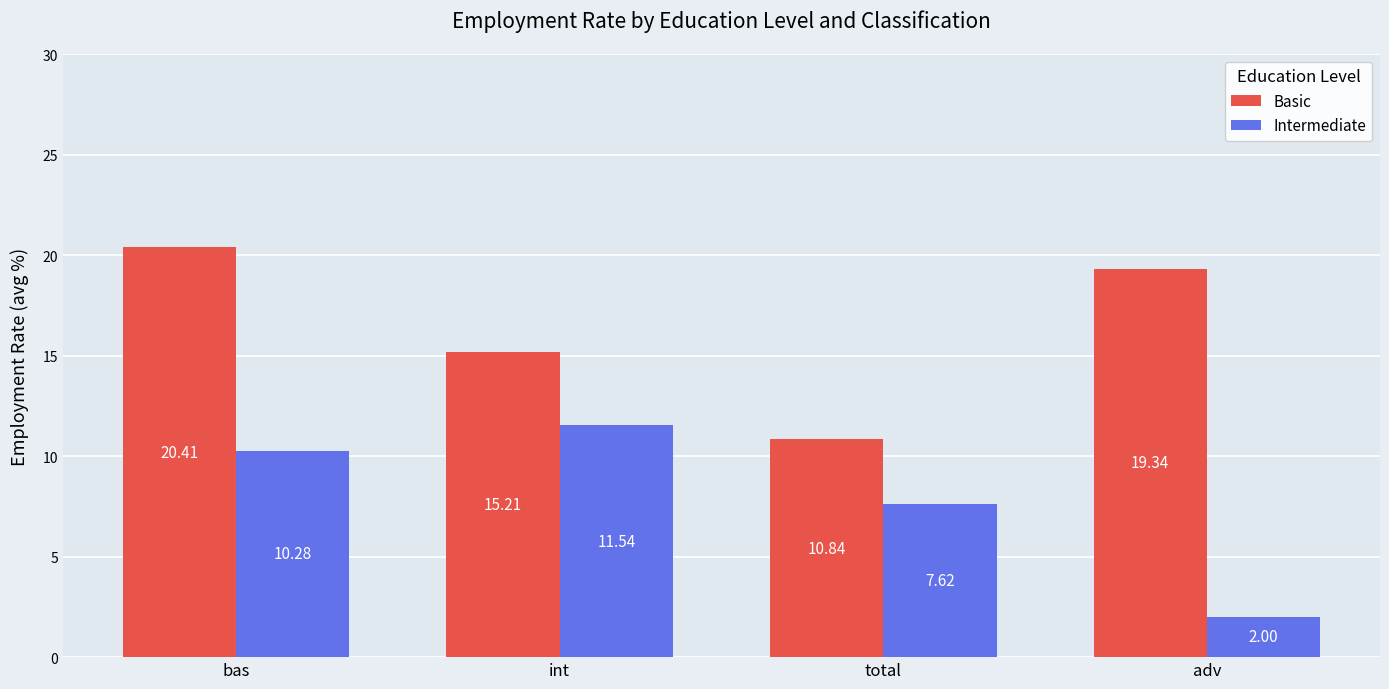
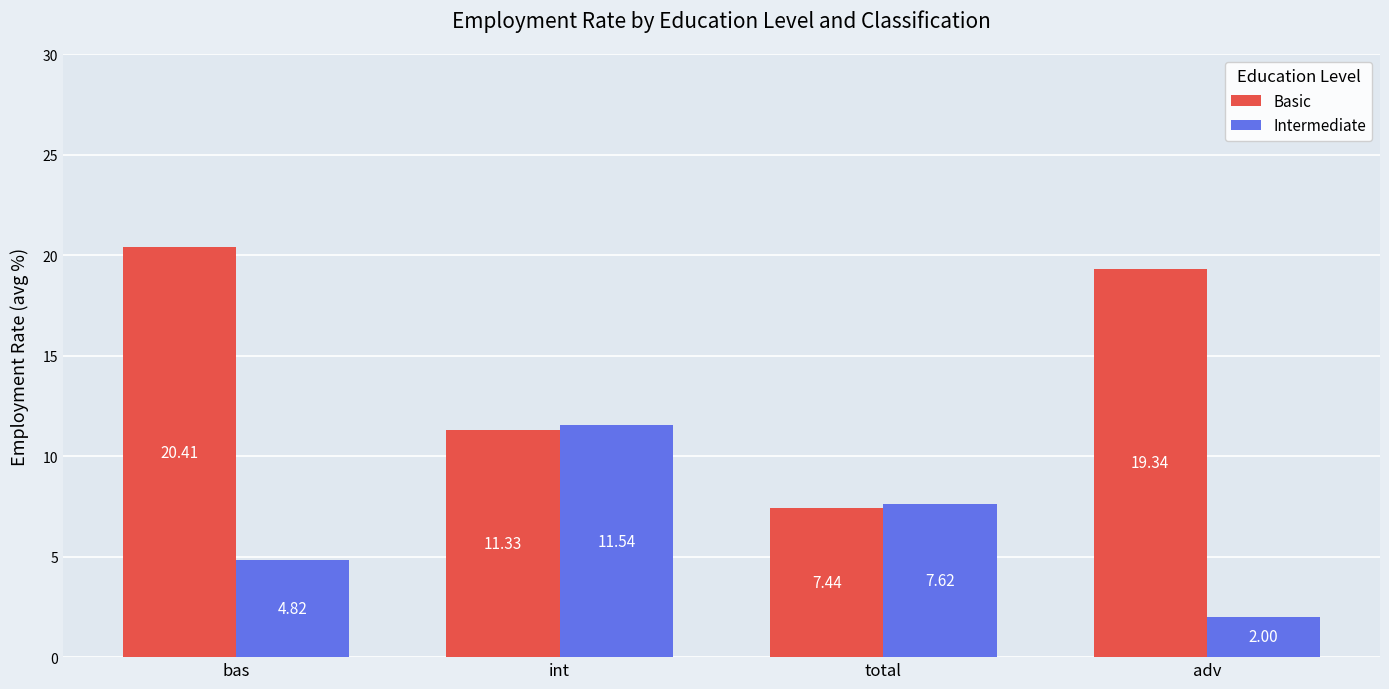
  {
    "Basic": {
      "bas": 20.41,
-     "int": 15.21,
-     "total": 10.84,
+     "int": 11.33,
+     "total": 7.44,
      "adv": 19.34
    },
    "Intermediate": {
-     "bas": 10.28,
+     "bas": 4.82,
      "int": 11.54,
      "total": 7.62,
      "adv": 2.00
    }
  }
